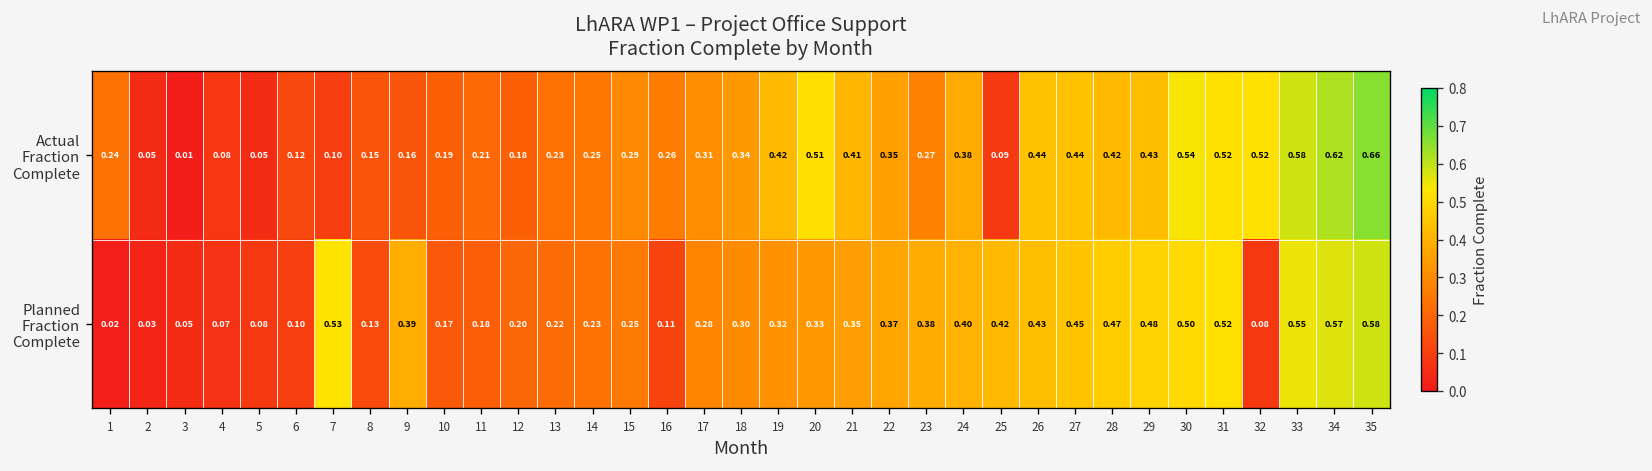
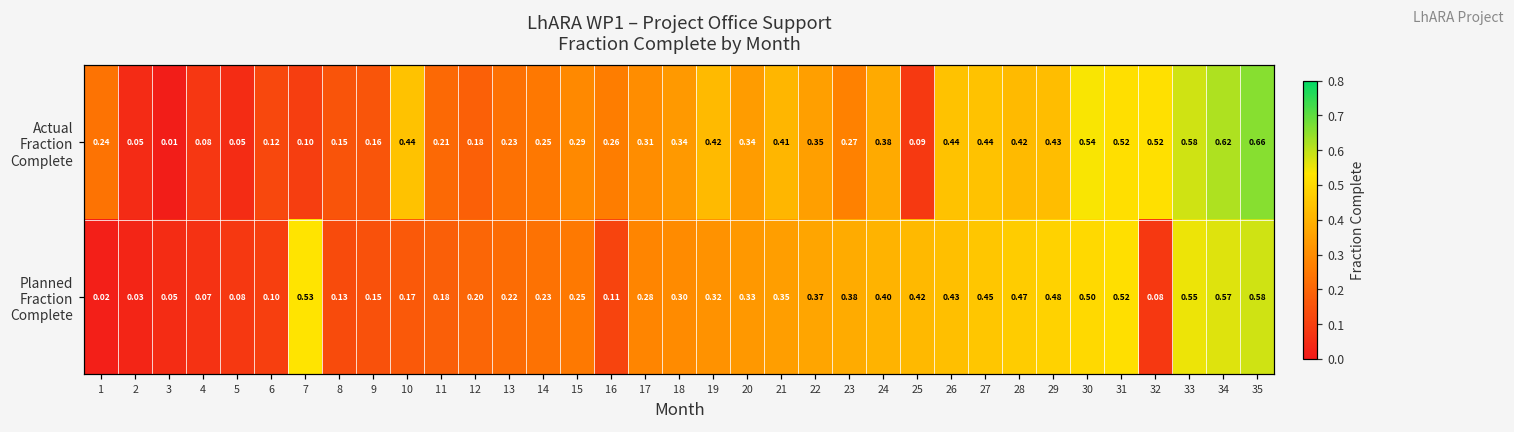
  {
    "Actual Fraction Complete": {
      "1": 0.24,
      "2": 0.05,
      "3": 0.01,
      "4": 0.08,
      "5": 0.05,
      "6": 0.12,
      "7": 0.10,
      "8": 0.15,
      "9": 0.16,
-     "10": 0.19,
+     "10": 0.44,
      "11": 0.21,
      "12": 0.18,
      "13": 0.23,
      "14": 0.25,
      "15": 0.29,
      "16": 0.26,
      "17": 0.31,
      "18": 0.34,
      "19": 0.42,
-     "20": 0.51,
+     "20": 0.34,
      "21": 0.41,
      "22": 0.35,
      "23": 0.27,
      "24": 0.38,
      "25": 0.09,
      "26": 0.44,
      "27": 0.44,
      "28": 0.42,
      "29": 0.43,
      "30": 0.54,
      "31": 0.52,
      "32": 0.52,
      "33": 0.58,
      "34": 0.62,
      "35": 0.66
    },
    "Planned Fraction Complete": {
      "1": 0.02,
      "2": 0.03,
      "3": 0.05,
      "4": 0.07,
      "5": 0.08,
      "6": 0.10,
      "7": 0.53,
      "8": 0.13,
-     "9": 0.39,
+     "9": 0.15,
      "10": 0.17,
      "11": 0.18,
      "12": 0.20,
      "13": 0.22,
      "14": 0.23,
      "15": 0.25,
      "16": 0.11,
      "17": 0.28,
      "18": 0.30,
      "19": 0.32,
      "20": 0.33,
      "21": 0.35,
      "22": 0.37,
      "23": 0.38,
      "24": 0.40,
      "25": 0.42,
      "26": 0.43,
      "27": 0.45,
      "28": 0.47,
      "29": 0.48,
      "30": 0.50,
      "31": 0.52,
      "32": 0.08,
      "33": 0.55,
      "34": 0.57,
      "35": 0.58
    }
  }
